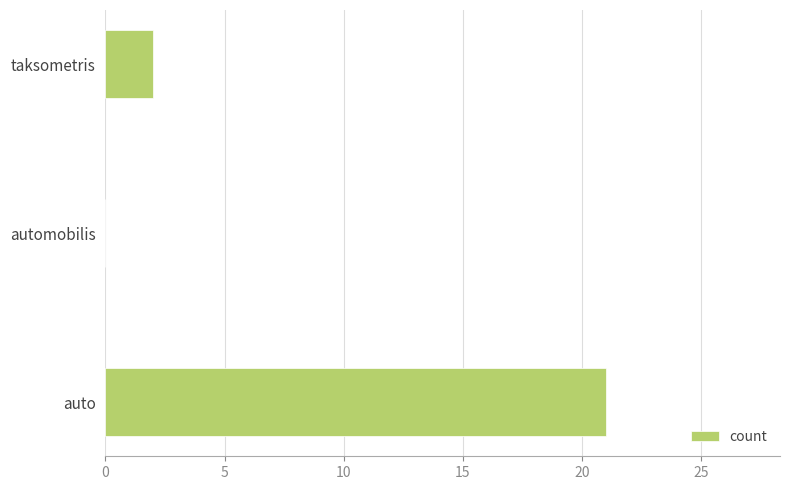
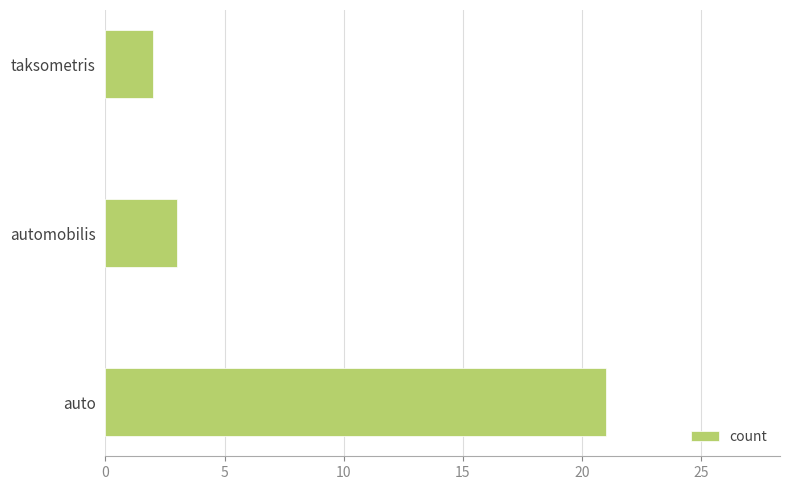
  {
    "taksometris": 2,
-   "automobilis": 0,
+   "automobilis": 3,
    "auto": 21
  }
